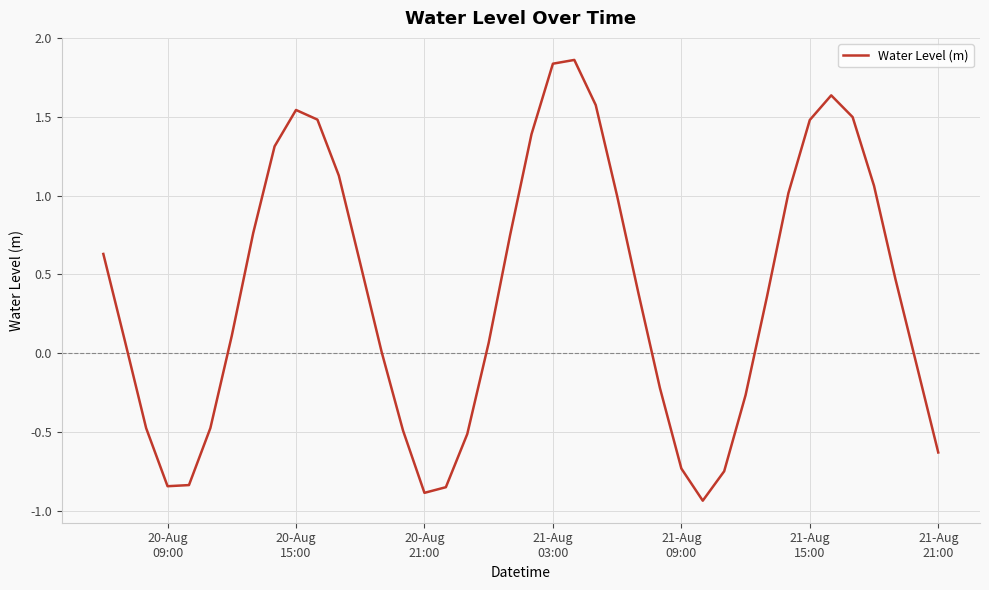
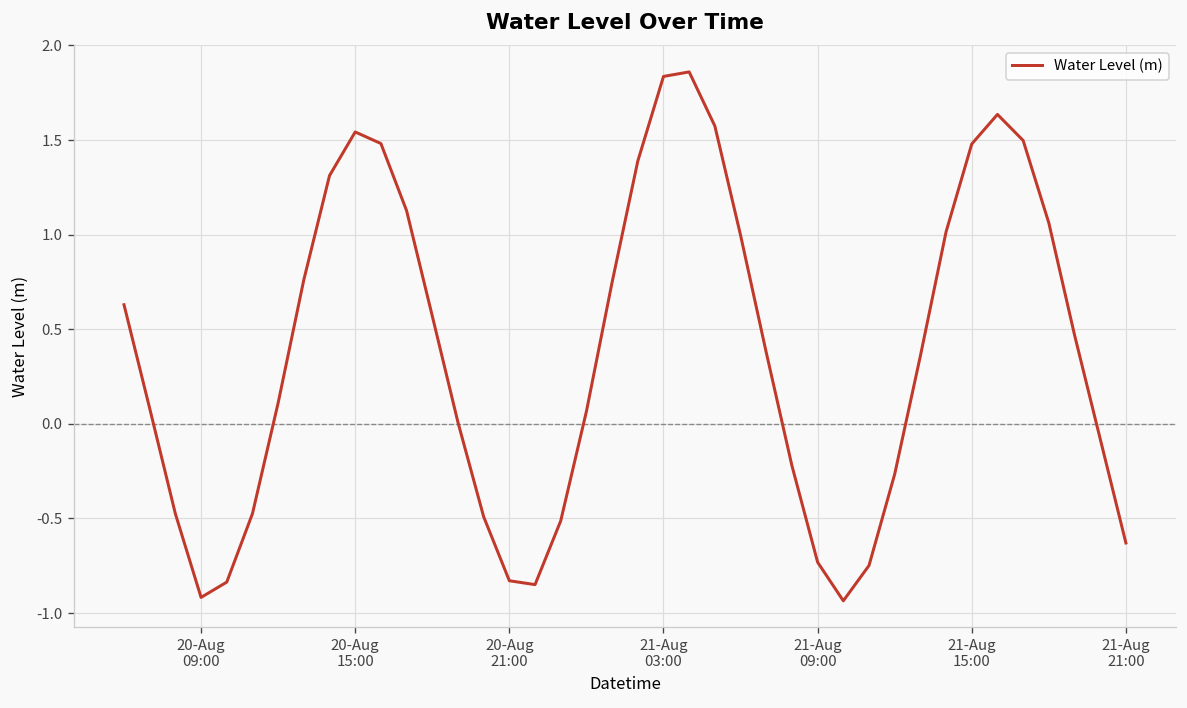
  {
-   "20-Aug 09:00": -0.84,
+   "20-Aug 09:00": -0.92,
    "20-Aug 15:00": 1.54,
-   "20-Aug 21:00": -0.89,
+   "20-Aug 21:00": -0.83,
    "21-Aug 03:00": 1.84,
    "21-Aug 09:00": -0.73,
    "21-Aug 15:00": 1.48,
    "21-Aug 21:00": -0.63
  }
